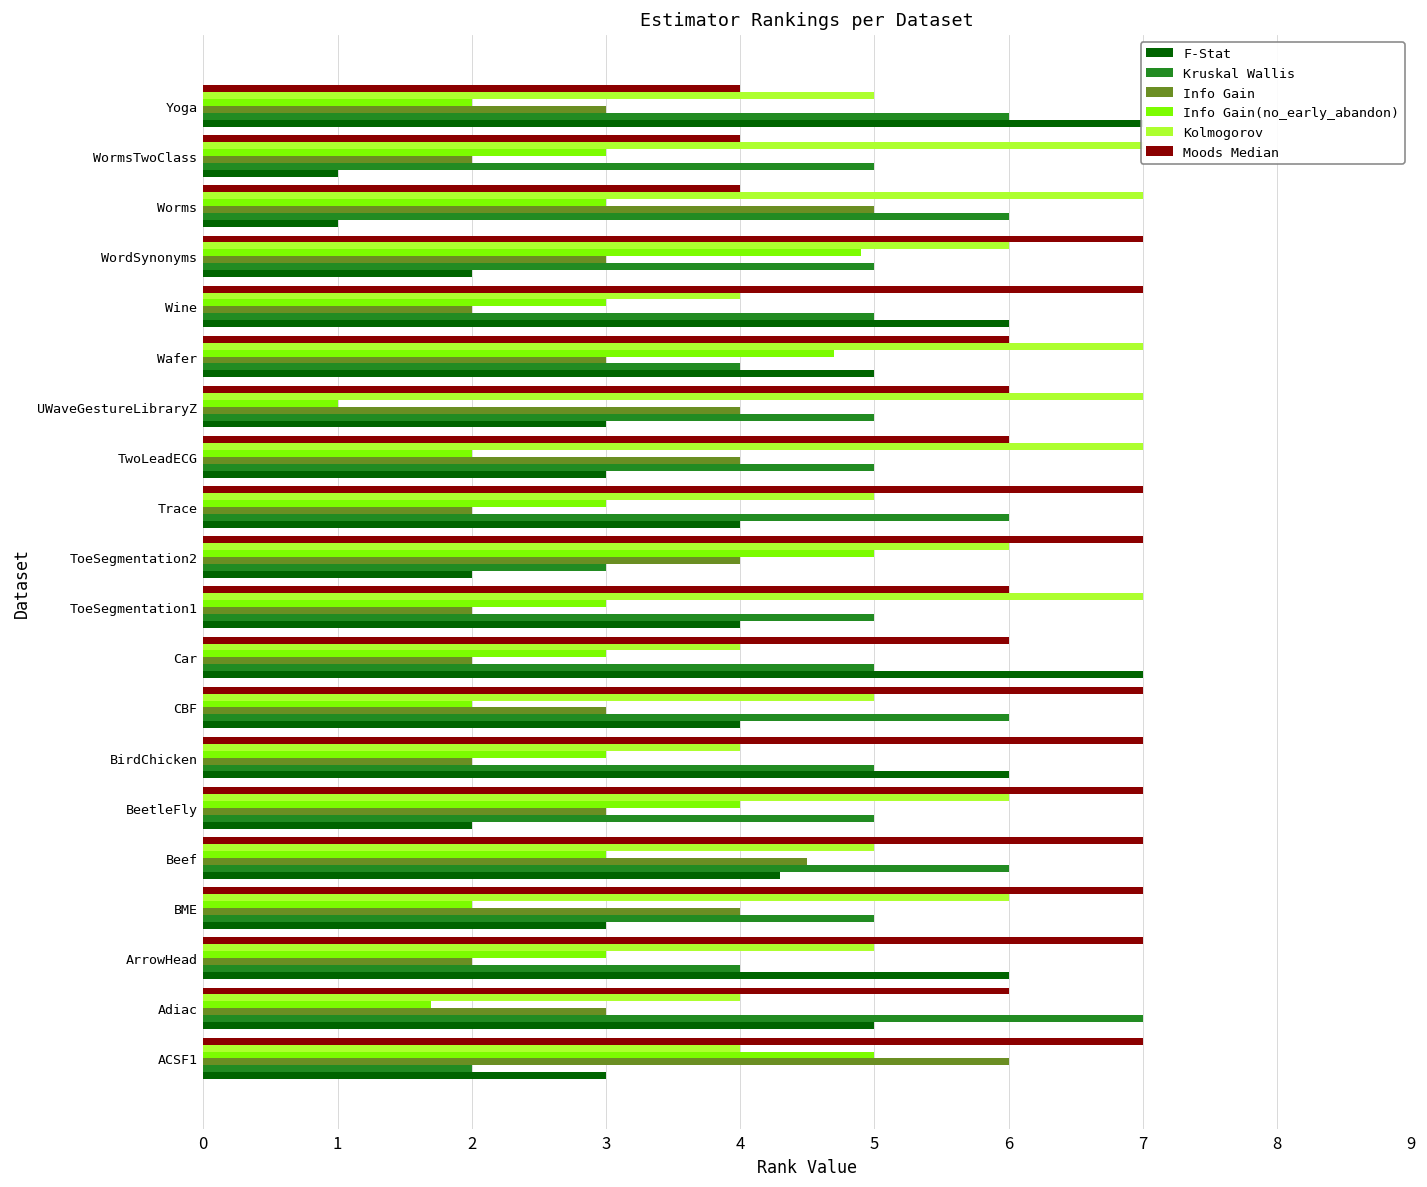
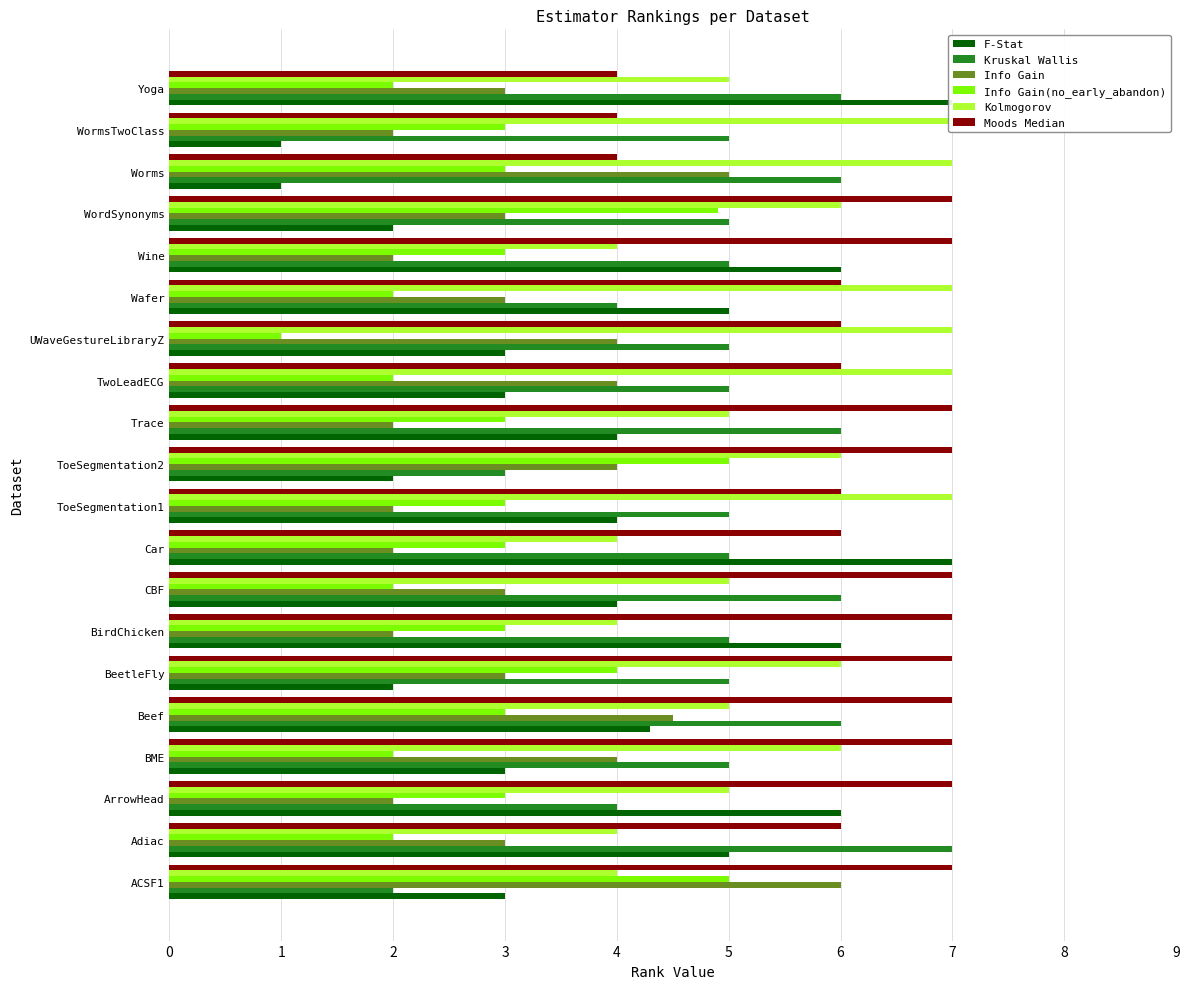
  {
    "F-Stat": {
      "WormsTwoClass": 1.0,
      "Worms": 1.0,
      "WordSynonyms": 2.0,
      "Wine": 6.0,
      "Wafer": 5.0,
      "UWaveGestureLibraryZ": 3.0,
      "TwoLeadECG": 3.0,
      "Trace": 4.0,
      "ToeSegmentation2": 2.0,
      "ToeSegmentation1": 4.0,
      "Car": 7.0,
      "CBF": 4.0,
      "BirdChicken": 6.0,
      "BeetleFly": 2.0,
      "Beef": 4.3,
      "BME": 3.0,
      "ArrowHead": 6.0,
      "Adiac": 5.0,
      "ACSF1": 3.0
    },
    "Kruskal Wallis": {
      "Yoga": 6.0,
      "WormsTwoClass": 5.0,
      "Worms": 6.0,
      "WordSynonyms": 5.0,
      "Wine": 5.0,
      "Wafer": 4.0,
      "UWaveGestureLibraryZ": 5.0,
      "TwoLeadECG": 5.0,
      "Trace": 6.0,
      "ToeSegmentation2": 3.0,
      "ToeSegmentation1": 5.0,
      "Car": 5.0,
      "CBF": 6.0,
      "BirdChicken": 5.0,
      "BeetleFly": 5.0,
      "Beef": 6.0,
      "BME": 5.0,
      "ArrowHead": 4.0,
      "Adiac": 7.0,
      "ACSF1": 2.0
    },
    "Info Gain": {
      "Yoga": 3.0,
      "WormsTwoClass": 2.0,
      "Worms": 5.0,
      "WordSynonyms": 3.0,
      "Wine": 2.0,
      "Wafer": 3.0,
      "UWaveGestureLibraryZ": 4.0,
      "TwoLeadECG": 4.0,
      "Trace": 2.0,
      "ToeSegmentation2": 4.0,
      "ToeSegmentation1": 2.0,
      "Car": 2.0,
      "CBF": 3.0,
      "BirdChicken": 2.0,
      "BeetleFly": 3.0,
      "Beef": 4.5,
      "BME": 4.0,
      "ArrowHead": 2.0,
      "Adiac": 3.0,
      "ACSF1": 6.0
    },
    "Info Gain(no_early_abandon)": {
      "Yoga": 2.0,
      "WormsTwoClass": 3.0,
      "Worms": 3.0,
      "WordSynonyms": 4.9,
      "Wine": 3.0,
-     "Wafer": 4.7,
+     "Wafer": 2.0,
      "UWaveGestureLibraryZ": 1.0,
      "TwoLeadECG": 2.0,
      "Trace": 3.0,
      "ToeSegmentation2": 5.0,
      "ToeSegmentation1": 3.0,
      "Car": 3.0,
      "CBF": 2.0,
      "BirdChicken": 3.0,
      "BeetleFly": 4.0,
      "Beef": 3.0,
      "BME": 2.0,
      "ArrowHead": 3.0,
-     "Adiac": 1.7,
+     "Adiac": 2.0,
      "ACSF1": 5.0
    },
    "Kolmogorov": {
      "Yoga": 5.0,
      "Worms": 7.0,
      "WordSynonyms": 6.0,
      "Wine": 4.0,
      "Wafer": 7.0,
      "UWaveGestureLibraryZ": 7.0,
      "TwoLeadECG": 7.0,
      "Trace": 5.0,
      "ToeSegmentation2": 6.0,
      "ToeSegmentation1": 7.0,
      "Car": 4.0,
      "CBF": 5.0,
      "BirdChicken": 4.0,
      "BeetleFly": 6.0,
      "Beef": 5.0,
      "BME": 6.0,
      "ArrowHead": 5.0,
      "Adiac": 4.0,
      "ACSF1": 4.0
    },
    "Moods Median": {
      "Yoga": 4.0,
      "WormsTwoClass": 4.0,
      "Worms": 4.0,
      "WordSynonyms": 7.0,
      "Wine": 7.0,
      "Wafer": 6.0,
      "UWaveGestureLibraryZ": 6.0,
      "TwoLeadECG": 6.0,
      "Trace": 7.0,
      "ToeSegmentation2": 7.0,
      "ToeSegmentation1": 6.0,
      "Car": 6.0,
      "CBF": 7.0,
      "BirdChicken": 7.0,
      "BeetleFly": 7.0,
      "Beef": 7.0,
      "BME": 7.0,
      "ArrowHead": 7.0,
      "Adiac": 6.0,
      "ACSF1": 7.0
    }
  }
